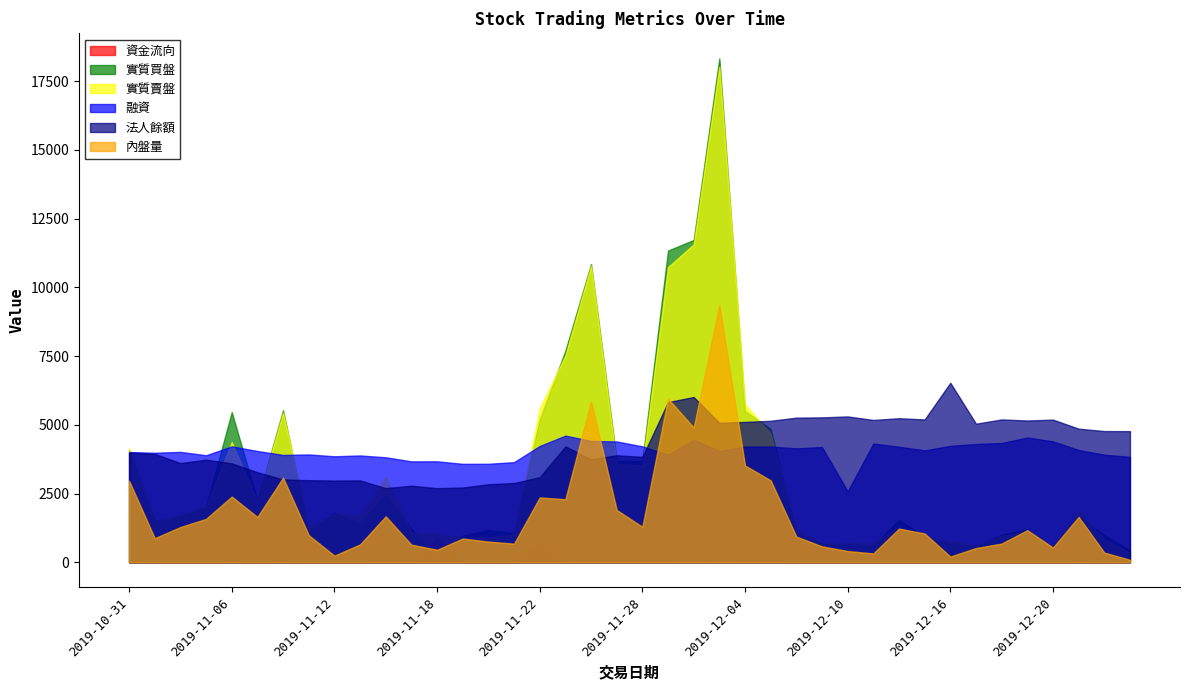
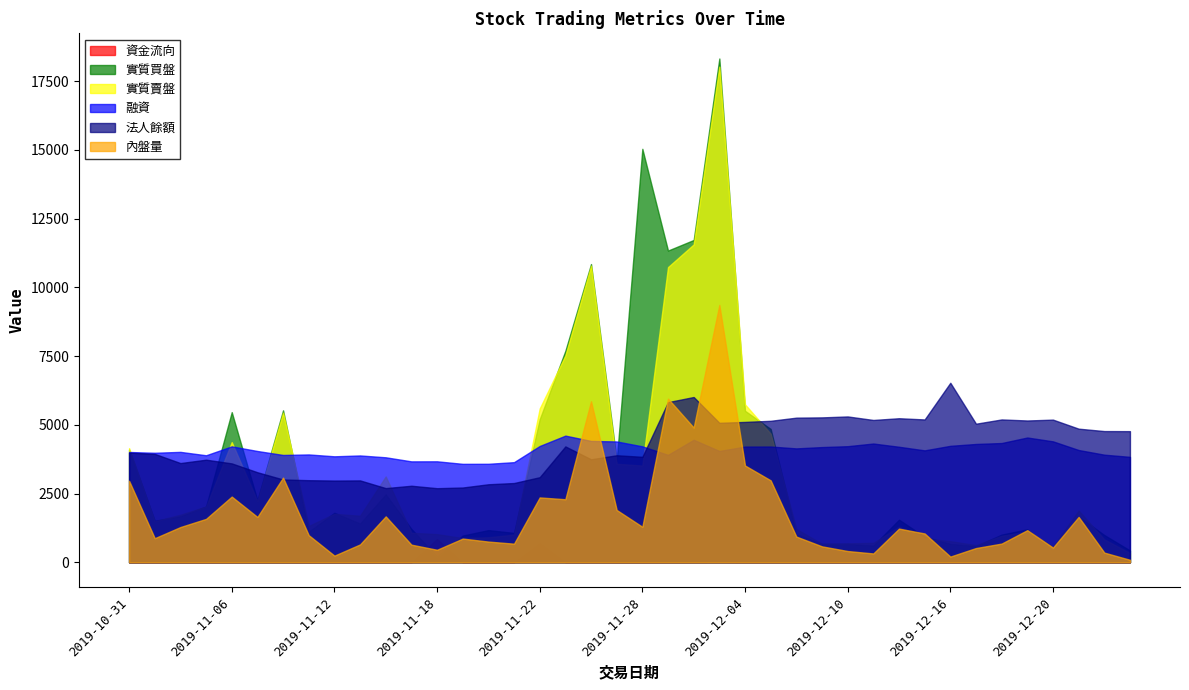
  {
    "資金流向": {
      "2019-11-18": 800,
      "2019-11-22": 700
    },
    "實質買盤": {
      "2019-11-06": 5500,
      "2019-11-18": 200,
      "2019-11-22": 5200,
-     "2019-11-28": 3700,
+     "2019-11-28": 15000,
      "2019-12-04": 5500,
      "2019-12-16": 700,
      "2019-12-20": 400
    },
    "實質賣盤": {
      "2019-11-06": 4400,
      "2019-11-18": 1000,
      "2019-11-22": 5600,
      "2019-11-28": 3500,
      "2019-12-04": 5700,
      "2019-12-16": 800
    },
    "融資": {
      "2019-11-06": 4200,
      "2019-11-12": 3900,
      "2019-11-18": 3700,
      "2019-11-22": 4200,
      "2019-11-28": 4200,
      "2019-12-04": 4200,
-     "2019-12-10": 2600,
+     "2019-12-10": 4200,
      "2019-12-16": 4200,
      "2019-12-20": 4400
    },
    "法人餘額": {
      "2019-11-06": 3600,
      "2019-11-12": 3000,
      "2019-11-18": 2700,
      "2019-11-22": 3100,
      "2019-11-28": 3800,
      "2019-12-04": 5100,
      "2019-12-10": 5300,
      "2019-12-16": 6500,
      "2019-12-20": 5200
    },
    "內盤量": {
      "2019-10-31": 3000,
      "2019-11-06": 2400,
      "2019-11-12": 200,
      "2019-11-18": 500,
      "2019-11-22": 2400,
      "2019-11-28": 1300,
      "2019-12-04": 3500,
      "2019-12-10": 400,
      "2019-12-16": 200
    }
  }
